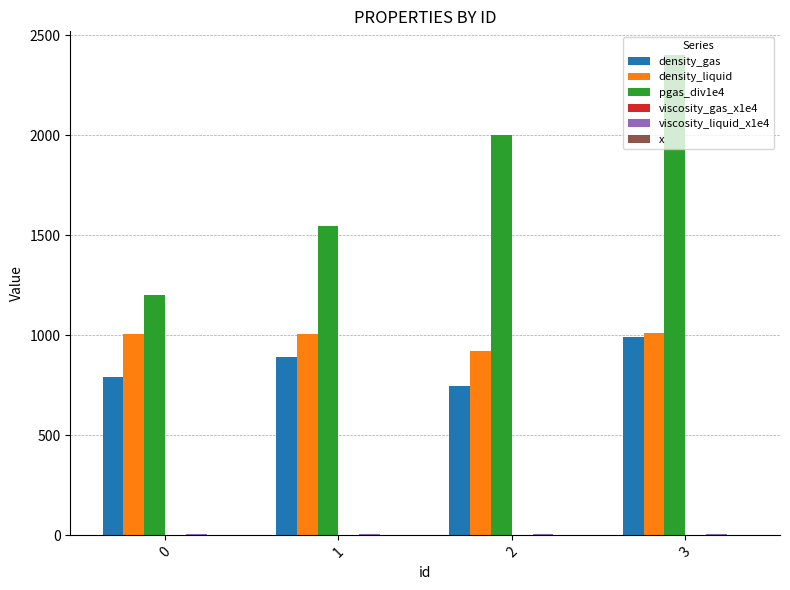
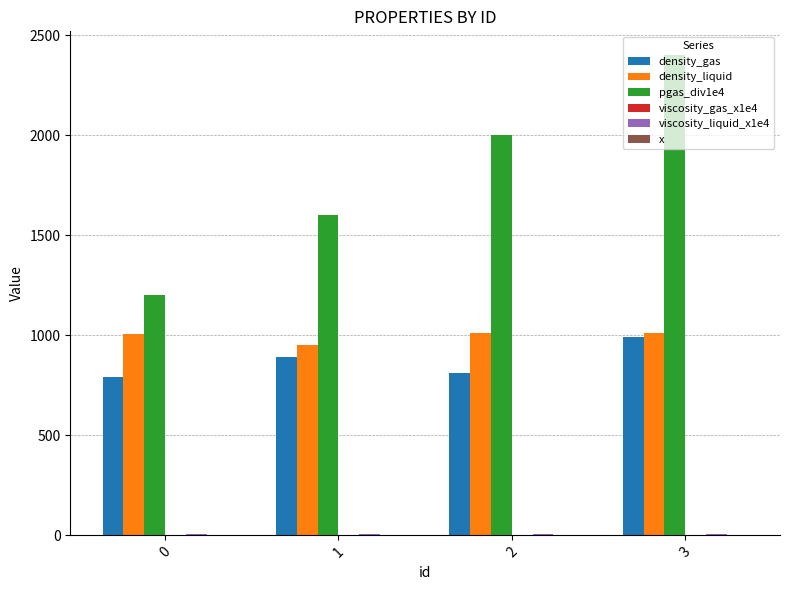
  {
    "density_gas": {
      "0": 790,
      "1": 890,
-     "2": 750,
+     "2": 810,
      "3": 990
    },
    "density_liquid": {
      "0": 1010,
-     "1": 1010,
-     "2": 920,
+     "1": 950,
+     "2": 1010,
      "3": 1010
    },
    "pgas_div1e4": {
      "0": 1200,
-     "1": 1550,
+     "1": 1600,
      "2": 2000
    }
  }
